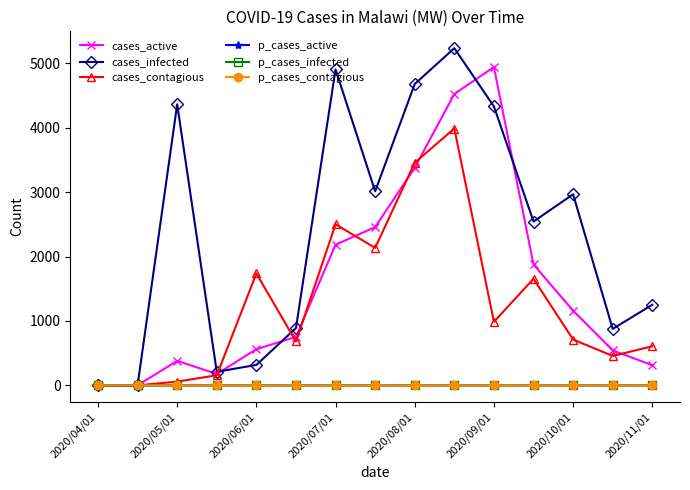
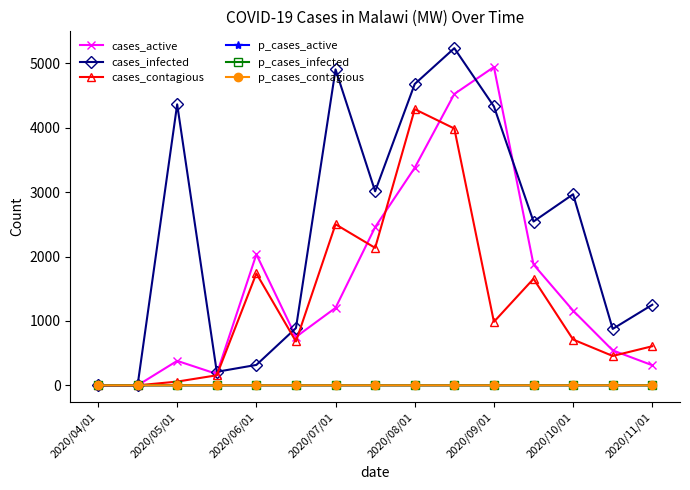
  {
    "cases_active": {
      "2020/05/01": 400,
-     "2020/06/01": 600,
-     "2020/07/01": 2200,
+     "2020/06/01": 2000,
+     "2020/07/01": 1200,
      "2020/08/01": 3400,
      "2020/09/01": 4900,
      "2020/10/01": 1200,
      "2020/11/01": 300
    },
    "cases_infected": {
      "2020/05/01": 4400,
      "2020/06/01": 300,
      "2020/07/01": 4900,
      "2020/08/01": 4700,
      "2020/09/01": 4300,
      "2020/10/01": 3000,
      "2020/11/01": 1300
    },
    "cases_contagious": {
      "2020/05/01": 100,
      "2020/06/01": 1700,
      "2020/07/01": 2500,
-     "2020/08/01": 3500,
+     "2020/08/01": 4300,
      "2020/09/01": 1000,
      "2020/10/01": 700,
      "2020/11/01": 600
    },
    "p_cases_contagious": {
      "2020/05/01": 0,
      "2020/06/01": 0,
      "2020/07/01": 0,
      "2020/08/01": 0,
      "2020/09/01": 0,
      "2020/10/01": 0,
      "2020/11/01": 0
    }
  }
